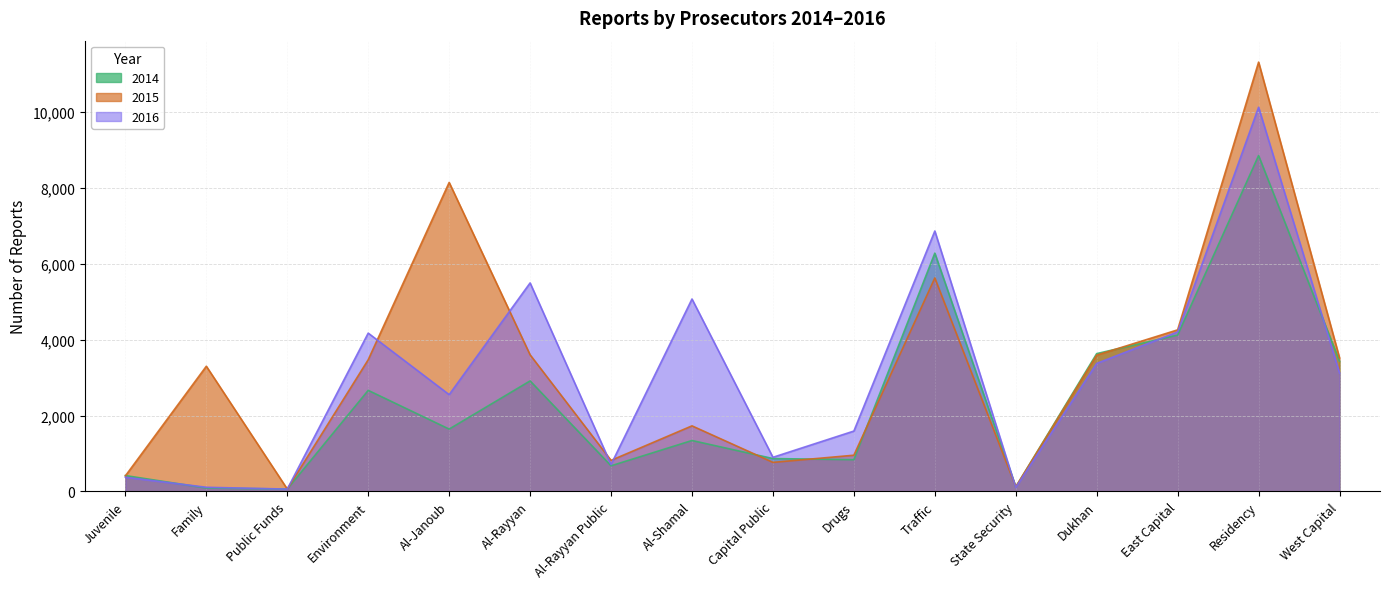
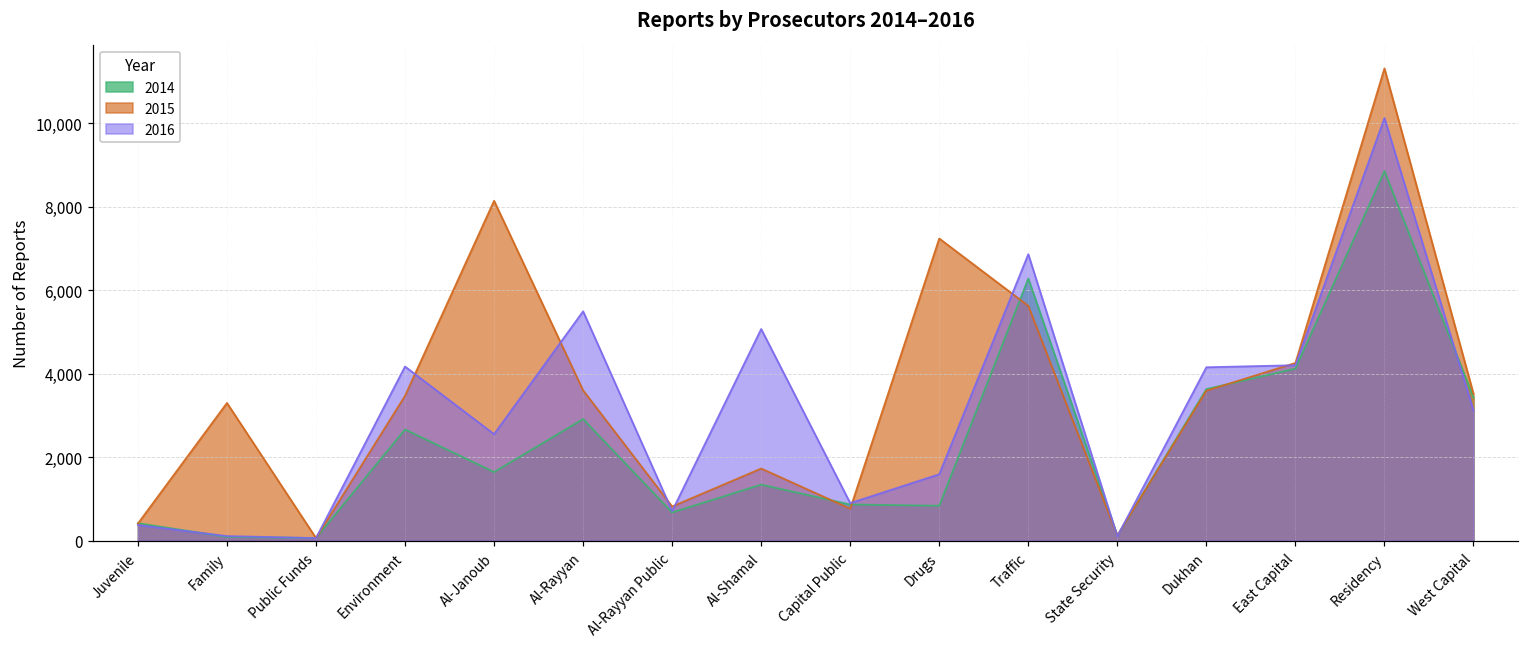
  {
    "2014": {
      "Environment": "2,700",
      "Al-Janoub": "1,600",
      "Al-Rayyan": "2,900",
      "Al-Shamal": "1,300",
      "Drugs": "800",
      "Traffic": "6,300",
      "East Capital": "4,100",
      "Residency": "8,900",
      "West Capital": "3,400"
    },
    "2015": {
      "Family": "3,300",
      "Environment": "3,500",
      "Al-Janoub": "8,100",
      "Al-Rayyan": "3,600",
      "Al-Rayyan Public": "800",
      "Al-Shamal": "1,700",
      "Capital Public": "800",
-     "Drugs": "1,000",
+     "Drugs": "7,200",
      "Traffic": "5,600",
      "Residency": "11,300",
      "West Capital": "3,500"
    },
    "2016": {
      "Environment": "4,200",
      "Al-Janoub": "2,600",
      "Al-Rayyan": "5,500",
      "Al-Shamal": "5,100",
      "Drugs": "1,600",
      "Traffic": "6,900",
-     "Dukhan": "3,400",
+     "Dukhan": "4,200",
      "Residency": "10,100",
      "West Capital": "3,100"
    }
  }
